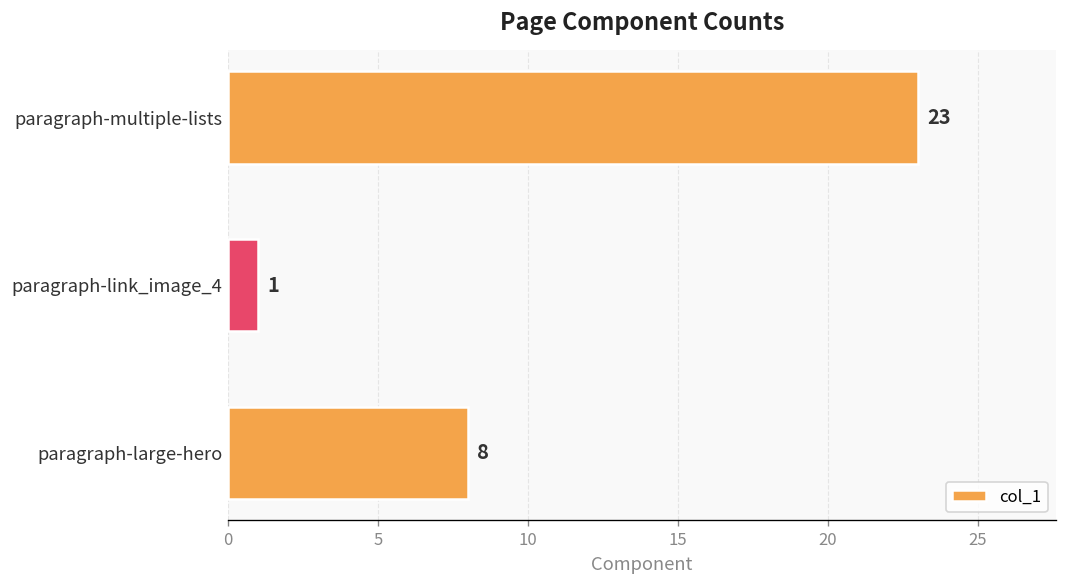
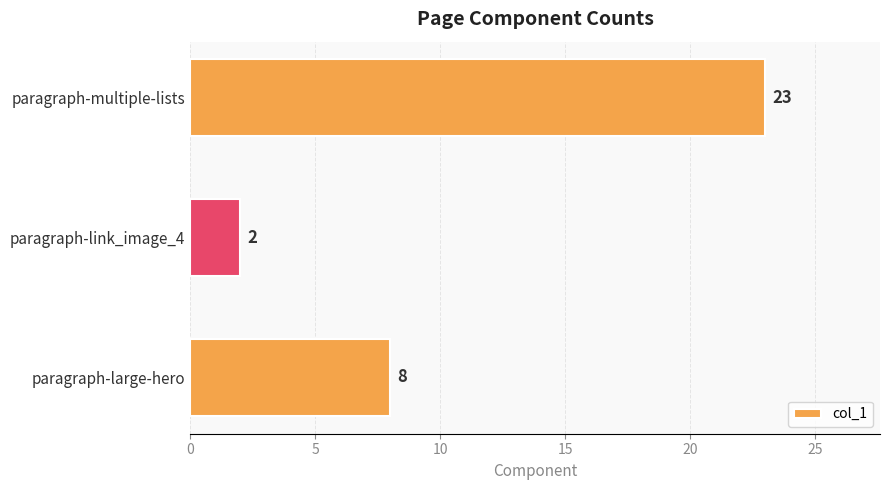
  {
    "paragraph-multiple-lists": 23,
-   "paragraph-link_image_4": 1,
+   "paragraph-link_image_4": 2,
    "paragraph-large-hero": 8
  }
